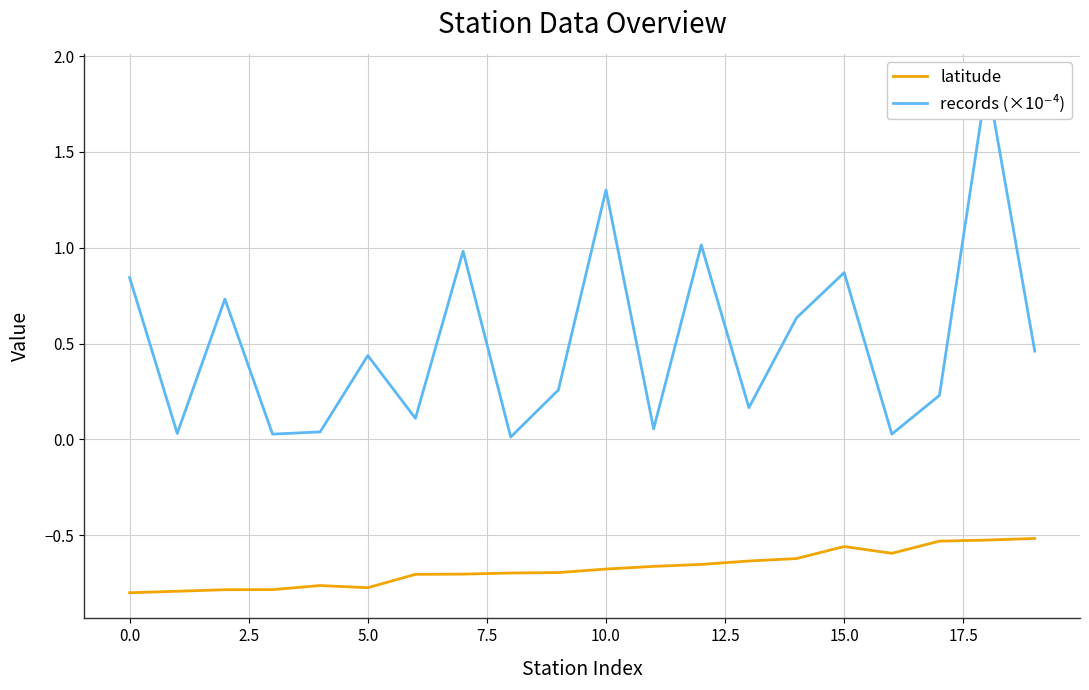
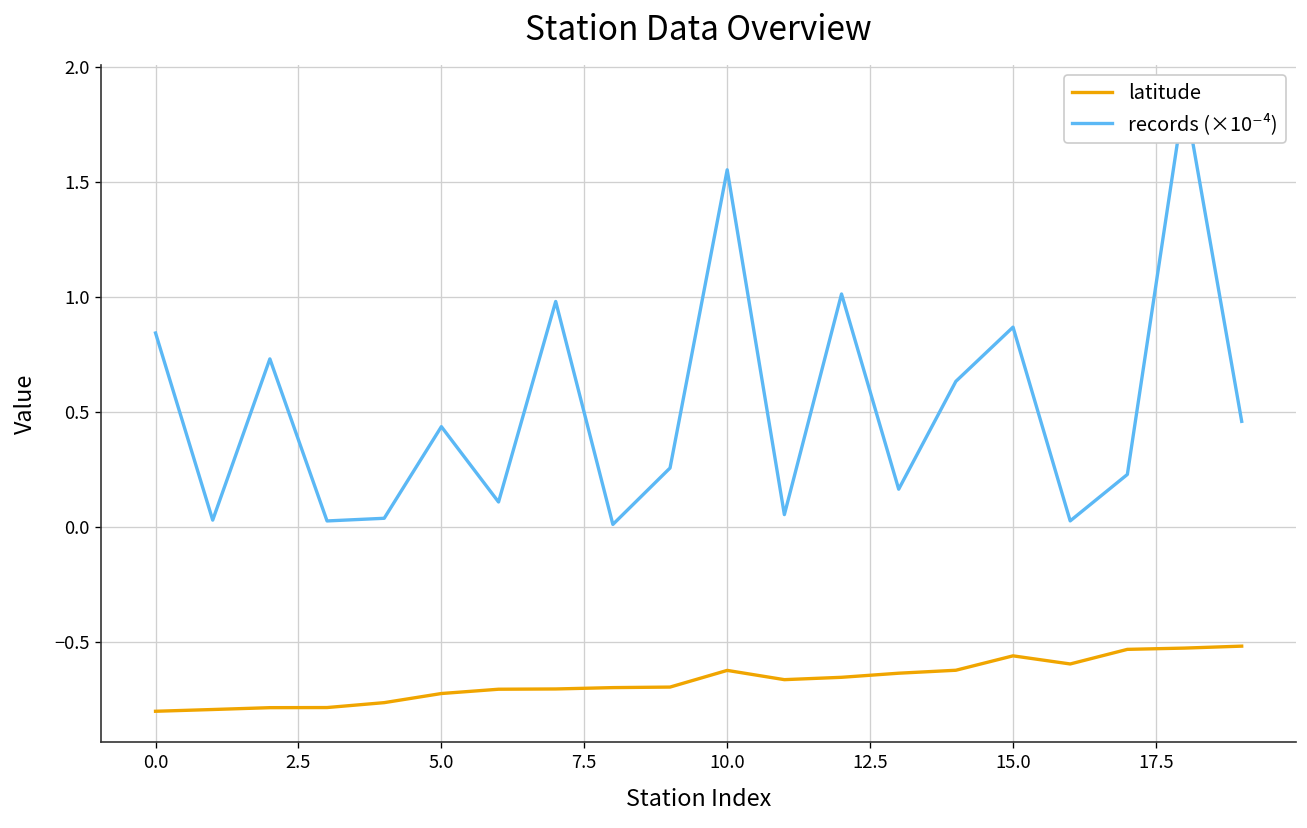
  {
    "latitude": {
      "0.0": -0.80,
-     "5.0": -0.77,
-     "10.0": -0.68,
+     "5.0": -0.72,
+     "10.0": -0.62,
      "15.0": -0.56
    },
    "records (×10⁻⁴)": {
      "0.0": 0.84,
      "5.0": 0.44,
-     "10.0": 1.30,
+     "10.0": 1.55,
      "15.0": 0.87
    }
  }
